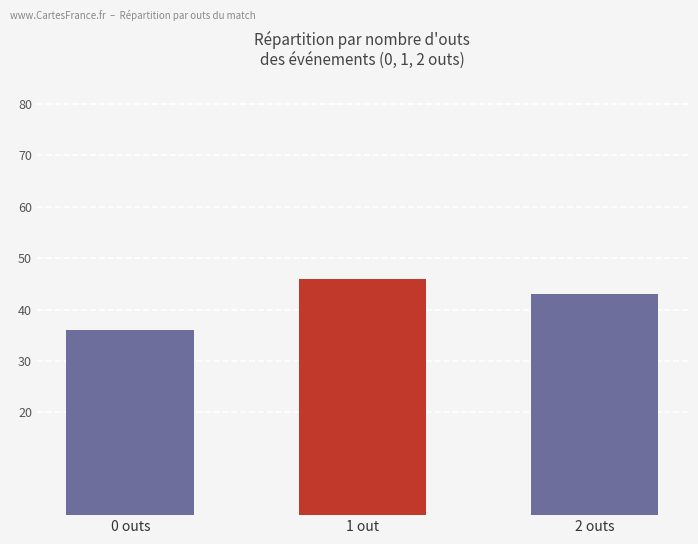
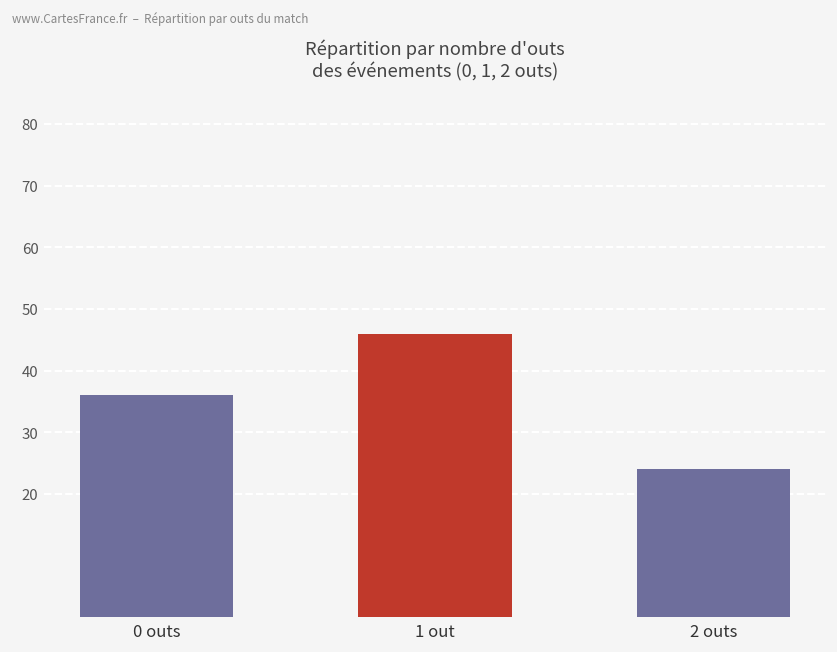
  {
    "0 outs": 36,
    "1 out": 46,
-   "2 outs": 43
+   "2 outs": 24
  }
